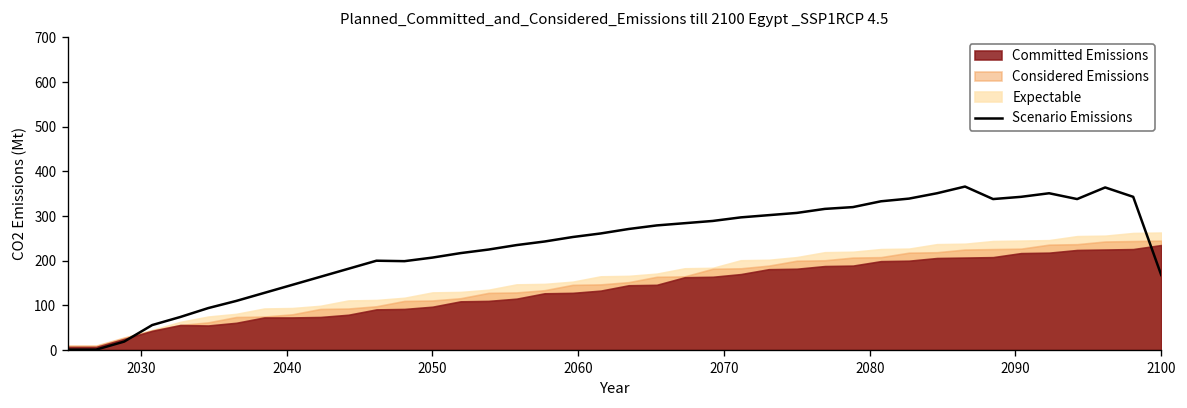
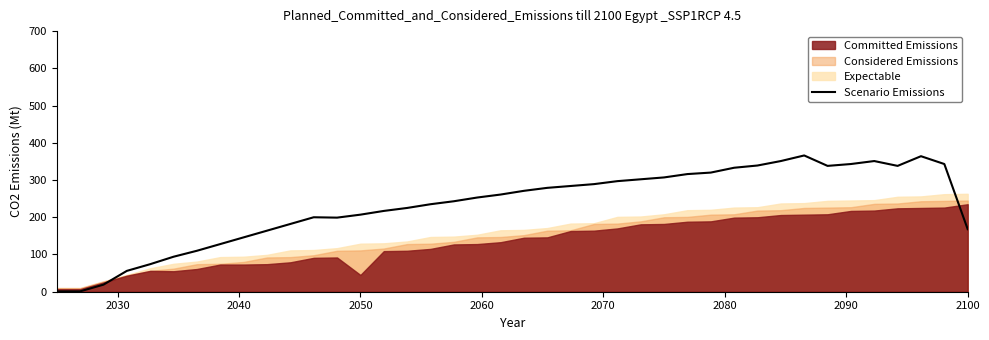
  {
    "Scenario Emissions": {
      "2050": 210,
      "2100": 170
    },
    "Committed Emissions": {
-     "2050": 100,
+     "2050": 50,
      "2100": 240
    }
  }
